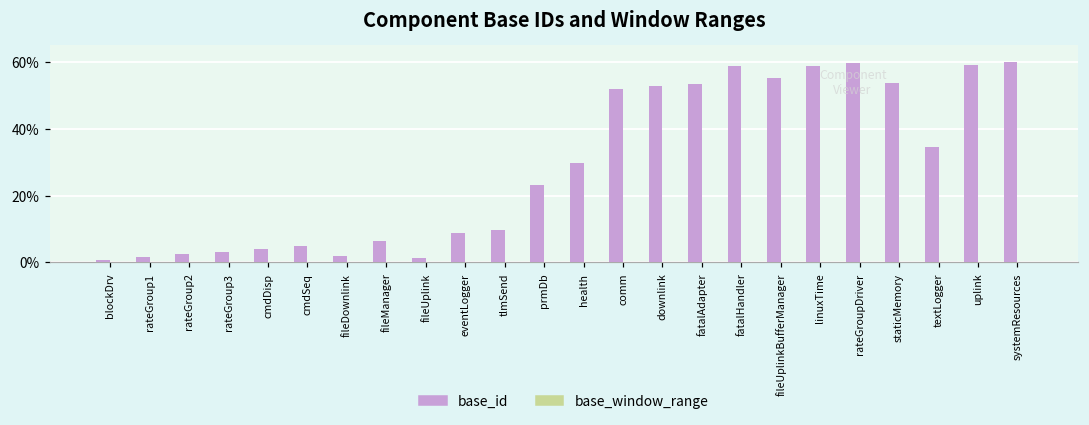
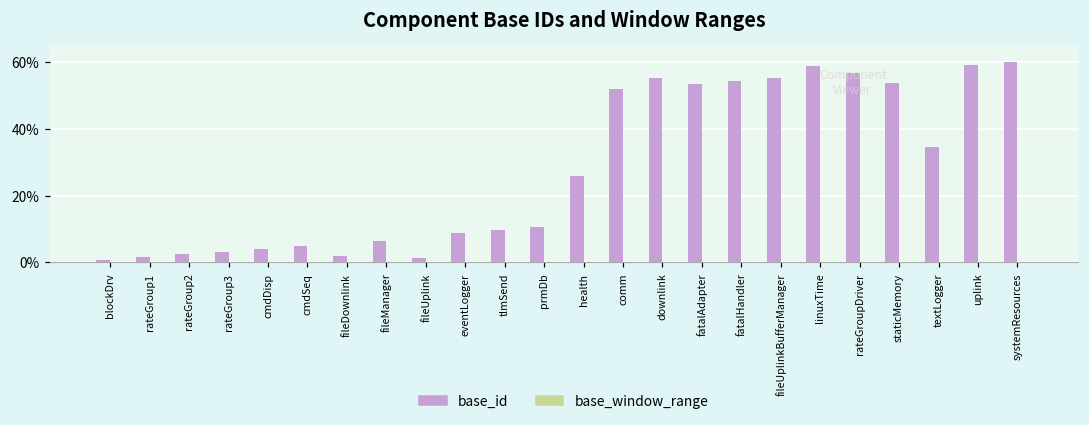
  {
    "base_id": {
      "rateGroup1": "2%",
      "rateGroup2": "2%",
      "rateGroup3": "3%",
      "cmdDisp": "4%",
      "cmdSeq": "5%",
      "fileDownlink": "2%",
      "fileManager": "6%",
      "fileUplink": "1%",
      "eventLogger": "9%",
      "tlmSend": "10%",
-     "prmDb": "23%",
-     "health": "30%",
+     "prmDb": "11%",
+     "health": "26%",
      "comm": "52%",
-     "downlink": "53%",
+     "downlink": "55%",
      "fatalAdapter": "54%",
-     "fatalHandler": "59%",
+     "fatalHandler": "54%",
      "fileUplinkBufferManager": "55%",
      "linuxTime": "59%",
-     "rateGroupDriver": "60%",
+     "rateGroupDriver": "57%",
      "staticMemory": "54%",
      "textLogger": "35%",
      "uplink": "59%",
      "systemResources": "60%"
    },
    "base_window_range": {
      "tlmSend": "0%",
      "comm": "0%",
      "downlink": "0%",
      "fatalHandler": "0%",
      "linuxTime": "0%",
      "rateGroupDriver": "0%",
      "staticMemory": "0%",
      "textLogger": "0%",
      "uplink": "0%"
    }
  }
